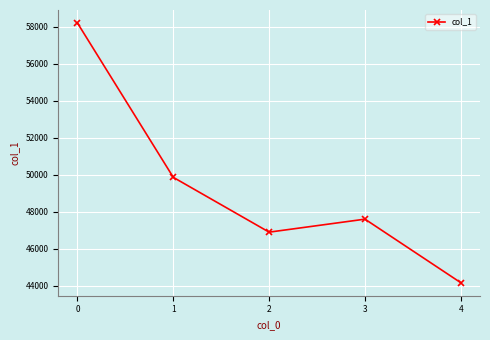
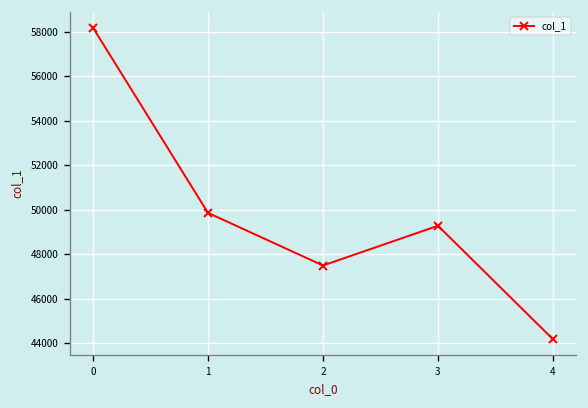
  {
    "0": 58200,
    "1": 49900,
-   "2": 46900,
-   "3": 47600,
+   "2": 47500,
+   "3": 49300,
    "4": 44200
  }
